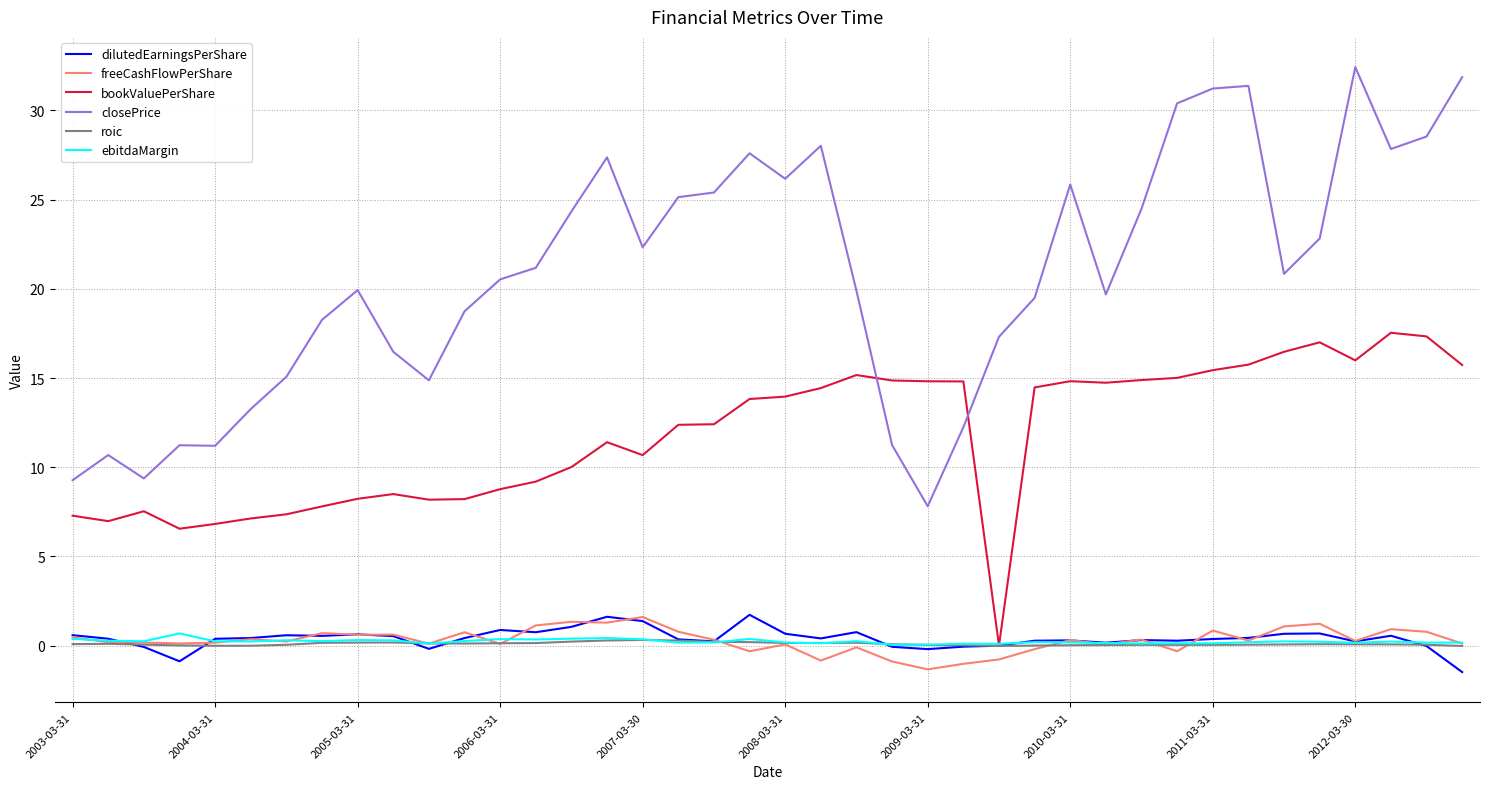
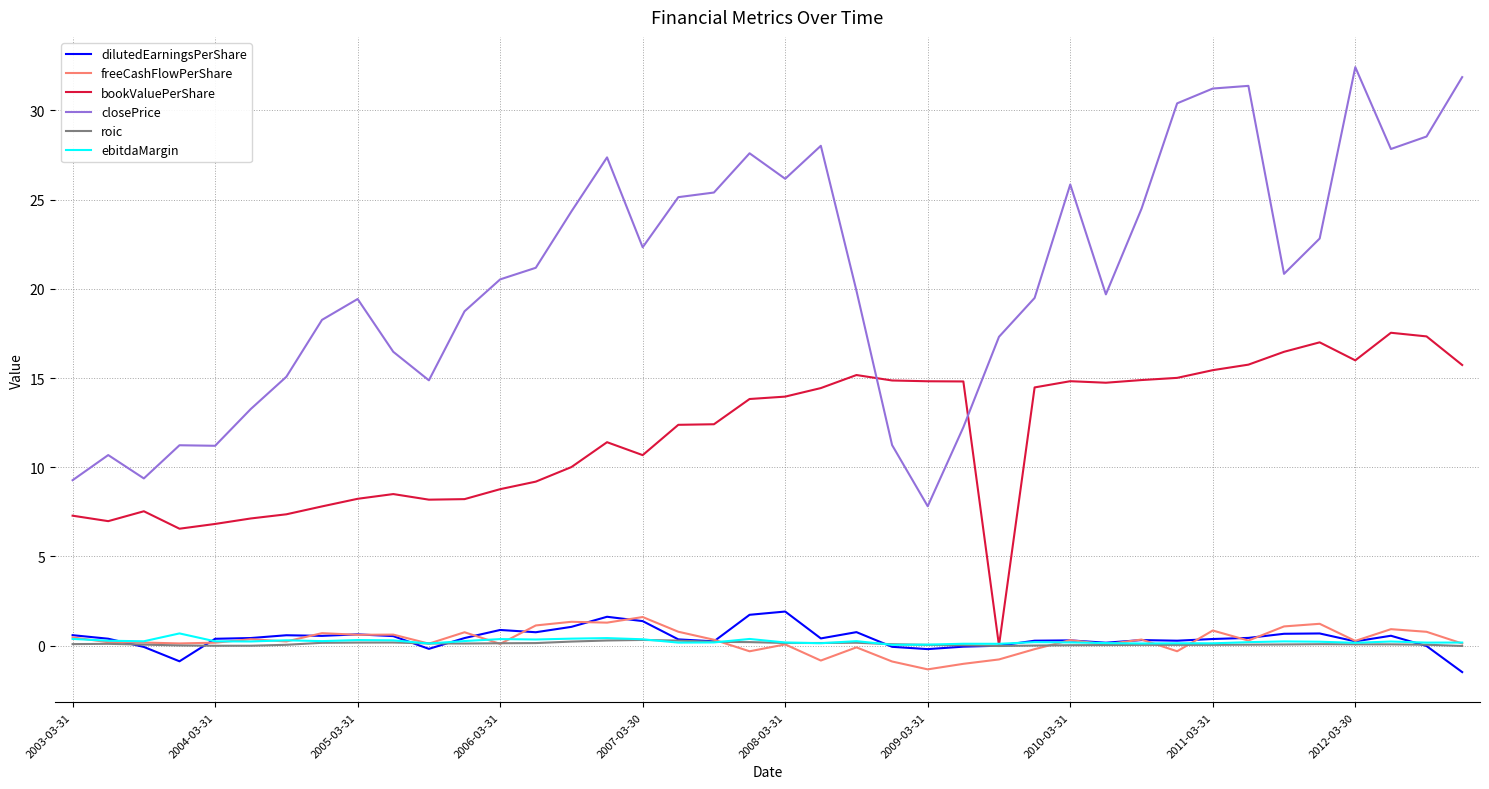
  {
    "dilutedEarningsPerShare": {
      "2006-03-31": 0.9,
      "2007-03-30": 1.4,
-     "2008-03-31": 0.7,
+     "2008-03-31": 1.9,
      "2009-03-31": -0.2,
      "2011-03-31": 0.4
    },
    "freeCashFlowPerShare": {
      "2007-03-30": 1.6,
      "2009-03-31": -1.3,
      "2011-03-31": 0.8
    },
    "bookValuePerShare": {
      "2003-03-31": 7.3,
      "2004-03-31": 6.8,
      "2005-03-31": 8.2,
      "2006-03-31": 8.8,
      "2007-03-30": 10.7,
      "2008-03-31": 14.0,
      "2009-03-31": 14.8,
      "2010-03-31": 14.8,
      "2011-03-31": 15.4,
      "2012-03-30": 16.0
    },
    "closePrice": {
      "2003-03-31": 9.3,
      "2004-03-31": 11.2,
-     "2005-03-31": 19.9,
+     "2005-03-31": 19.4,
      "2006-03-31": 20.5,
      "2007-03-30": 22.3,
      "2008-03-31": 26.2,
      "2009-03-31": 7.8,
      "2010-03-31": 25.9,
      "2011-03-31": 31.2,
      "2012-03-30": 32.4
    },
    "roic": {
      "2003-03-31": 0.1,
      "2004-03-31": 0.0,
      "2010-03-31": 0.0
    },
    "ebitdaMargin": {
      "2006-03-31": 0.4
    }
  }
